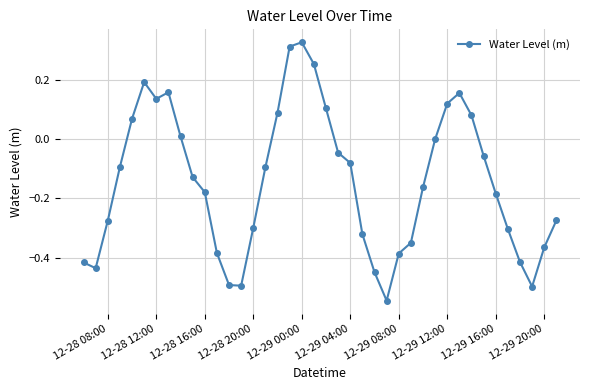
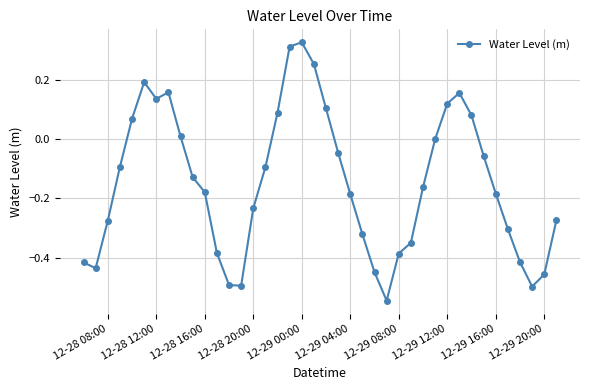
  {
    "12-28 08:00": -0.27,
    "12-28 12:00": 0.14,
    "12-28 16:00": -0.18,
-   "12-28 20:00": -0.30,
+   "12-28 20:00": -0.23,
    "12-29 00:00": 0.33,
-   "12-29 04:00": -0.08,
+   "12-29 04:00": -0.19,
    "12-29 08:00": -0.39,
    "12-29 12:00": 0.12,
    "12-29 16:00": -0.18,
-   "12-29 20:00": -0.37
+   "12-29 20:00": -0.46
  }
